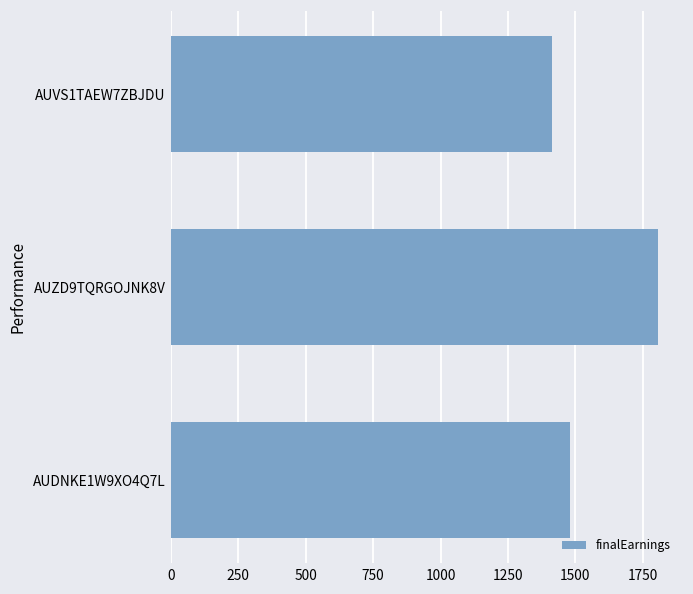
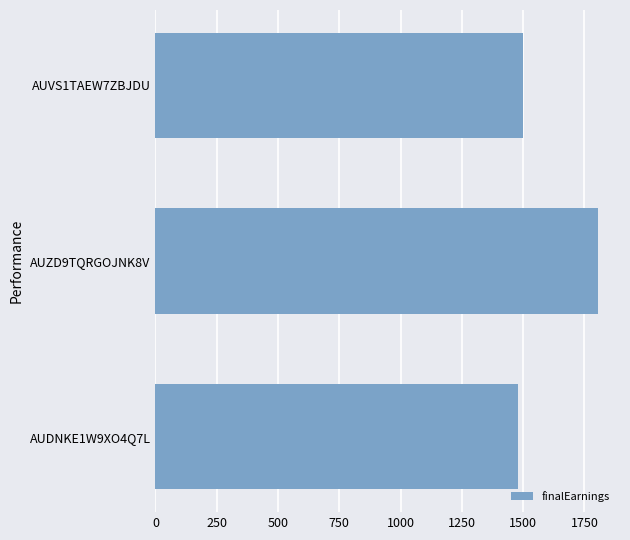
  {
-   "AUVS1TAEW7ZBJDU": 1410,
+   "AUVS1TAEW7ZBJDU": 1500,
    "AUZD9TQRGOJNK8V": 1810,
    "AUDNKE1W9XO4Q7L": 1480
  }
